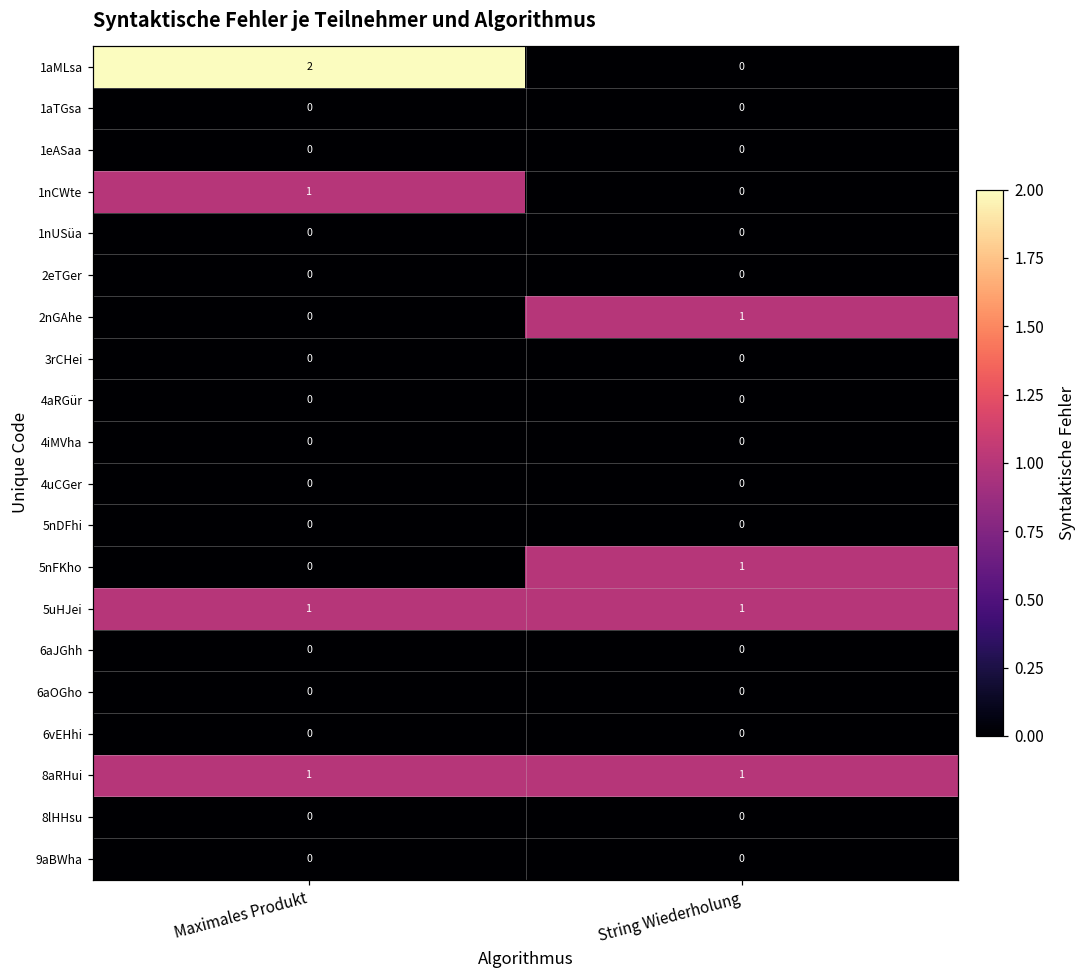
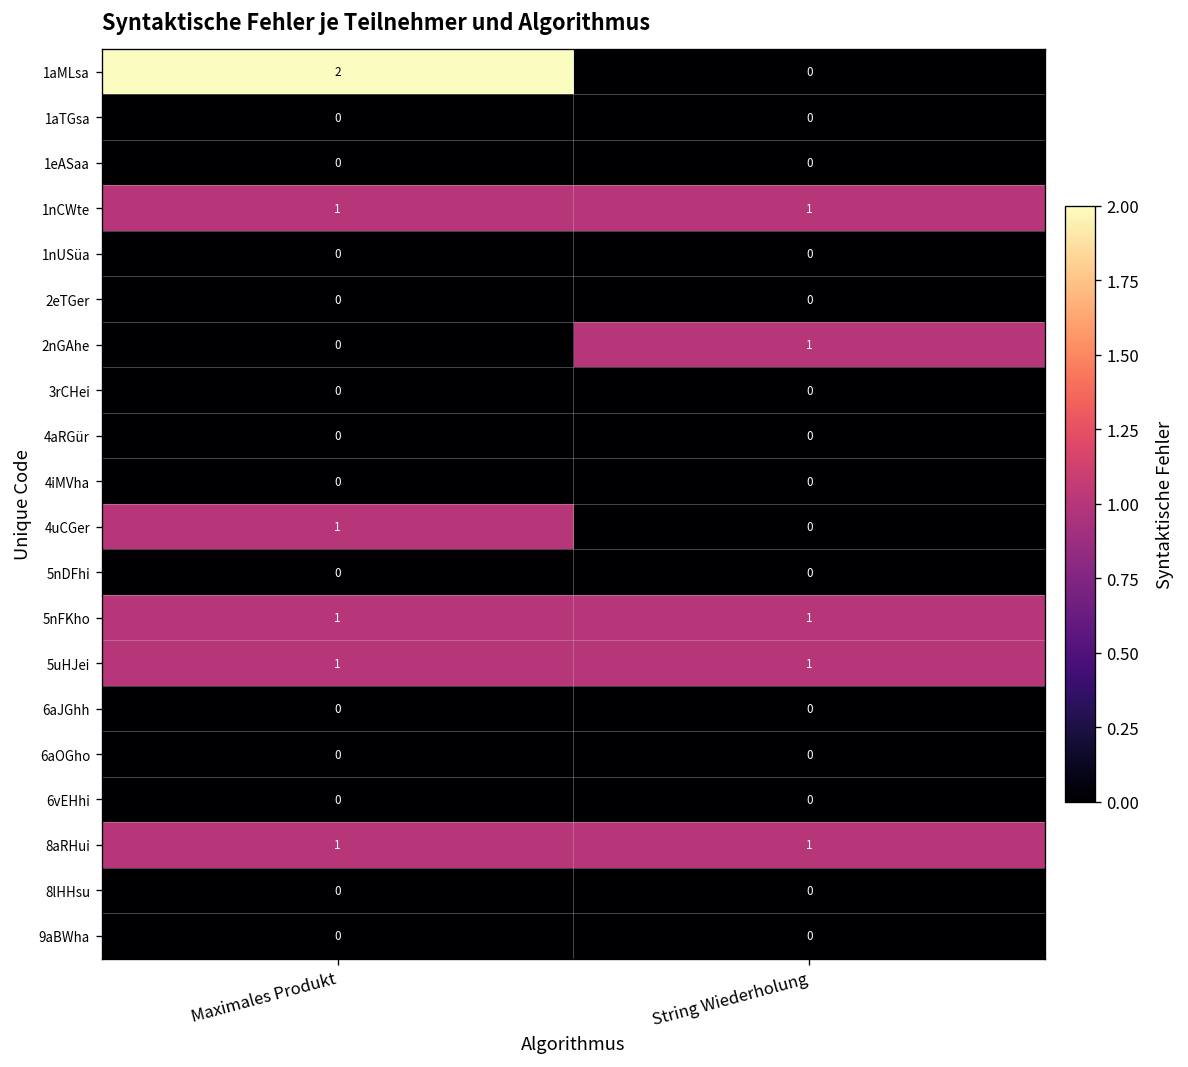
  {
    "1aMLsa": {
      "Maximales Produkt": 2,
      "String Wiederholung": 0
    },
    "1aTGsa": {
      "Maximales Produkt": 0,
      "String Wiederholung": 0
    },
    "1eASaa": {
      "Maximales Produkt": 0,
      "String Wiederholung": 0
    },
    "1nCWte": {
      "Maximales Produkt": 1,
-     "String Wiederholung": 0
+     "String Wiederholung": 1
    },
    "1nUSüa": {
      "Maximales Produkt": 0,
      "String Wiederholung": 0
    },
    "2eTGer": {
      "Maximales Produkt": 0,
      "String Wiederholung": 0
    },
    "2nGAhe": {
      "Maximales Produkt": 0,
      "String Wiederholung": 1
    },
    "3rCHei": {
      "Maximales Produkt": 0,
      "String Wiederholung": 0
    },
    "4aRGür": {
      "Maximales Produkt": 0,
      "String Wiederholung": 0
    },
    "4iMVha": {
      "Maximales Produkt": 0,
      "String Wiederholung": 0
    },
    "4uCGer": {
-     "Maximales Produkt": 0,
+     "Maximales Produkt": 1,
      "String Wiederholung": 0
    },
    "5nDFhi": {
      "Maximales Produkt": 0,
      "String Wiederholung": 0
    },
    "5nFKho": {
-     "Maximales Produkt": 0,
+     "Maximales Produkt": 1,
      "String Wiederholung": 1
    },
    "5uHJei": {
      "Maximales Produkt": 1,
      "String Wiederholung": 1
    },
    "6aJGhh": {
      "Maximales Produkt": 0,
      "String Wiederholung": 0
    },
    "6aOGho": {
      "Maximales Produkt": 0,
      "String Wiederholung": 0
    },
    "6vEHhi": {
      "Maximales Produkt": 0,
      "String Wiederholung": 0
    },
    "8aRHui": {
      "Maximales Produkt": 1,
      "String Wiederholung": 1
    },
    "8lHHsu": {
      "Maximales Produkt": 0,
      "String Wiederholung": 0
    },
    "9aBWha": {
      "Maximales Produkt": 0,
      "String Wiederholung": 0
    }
  }
